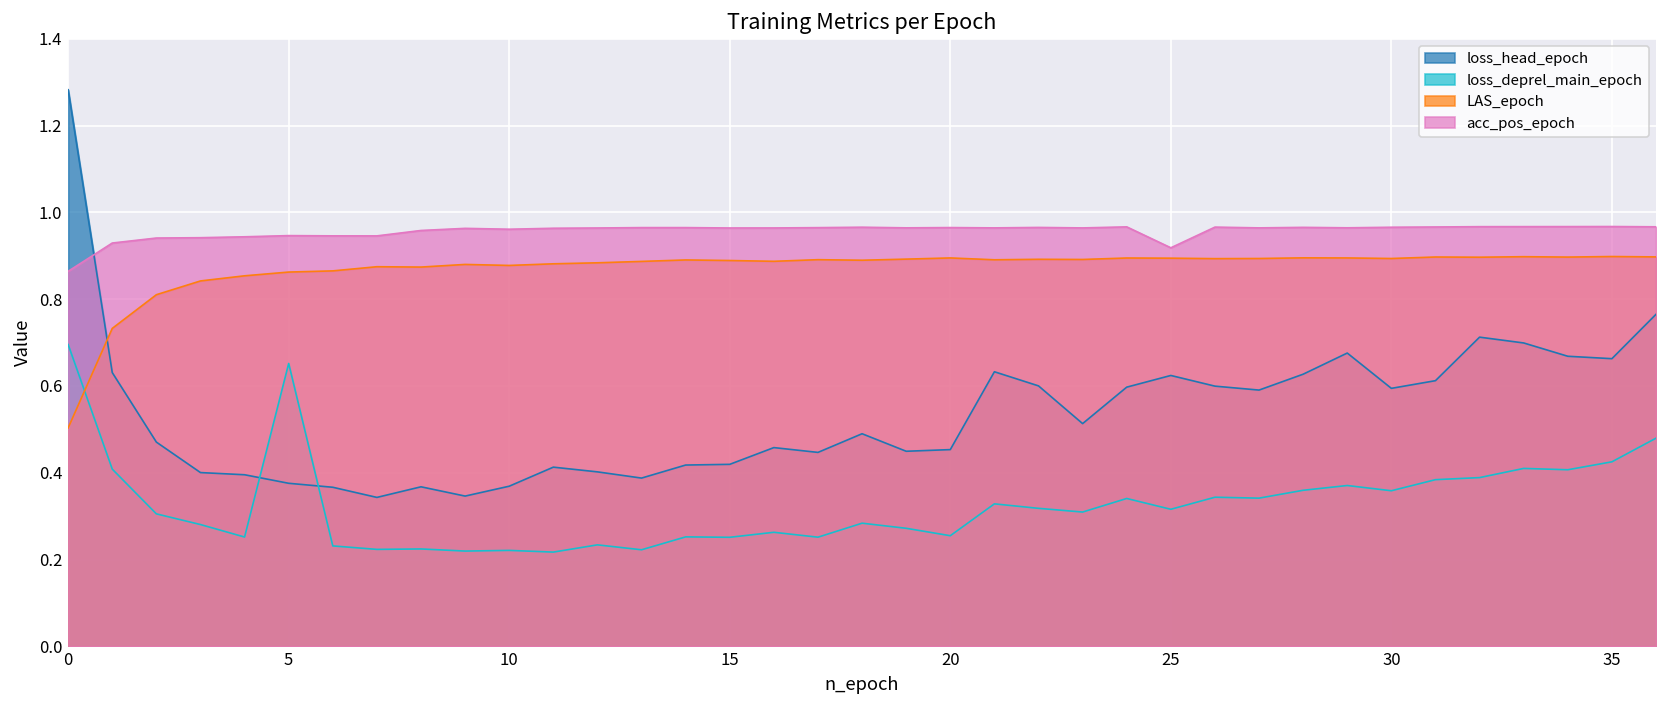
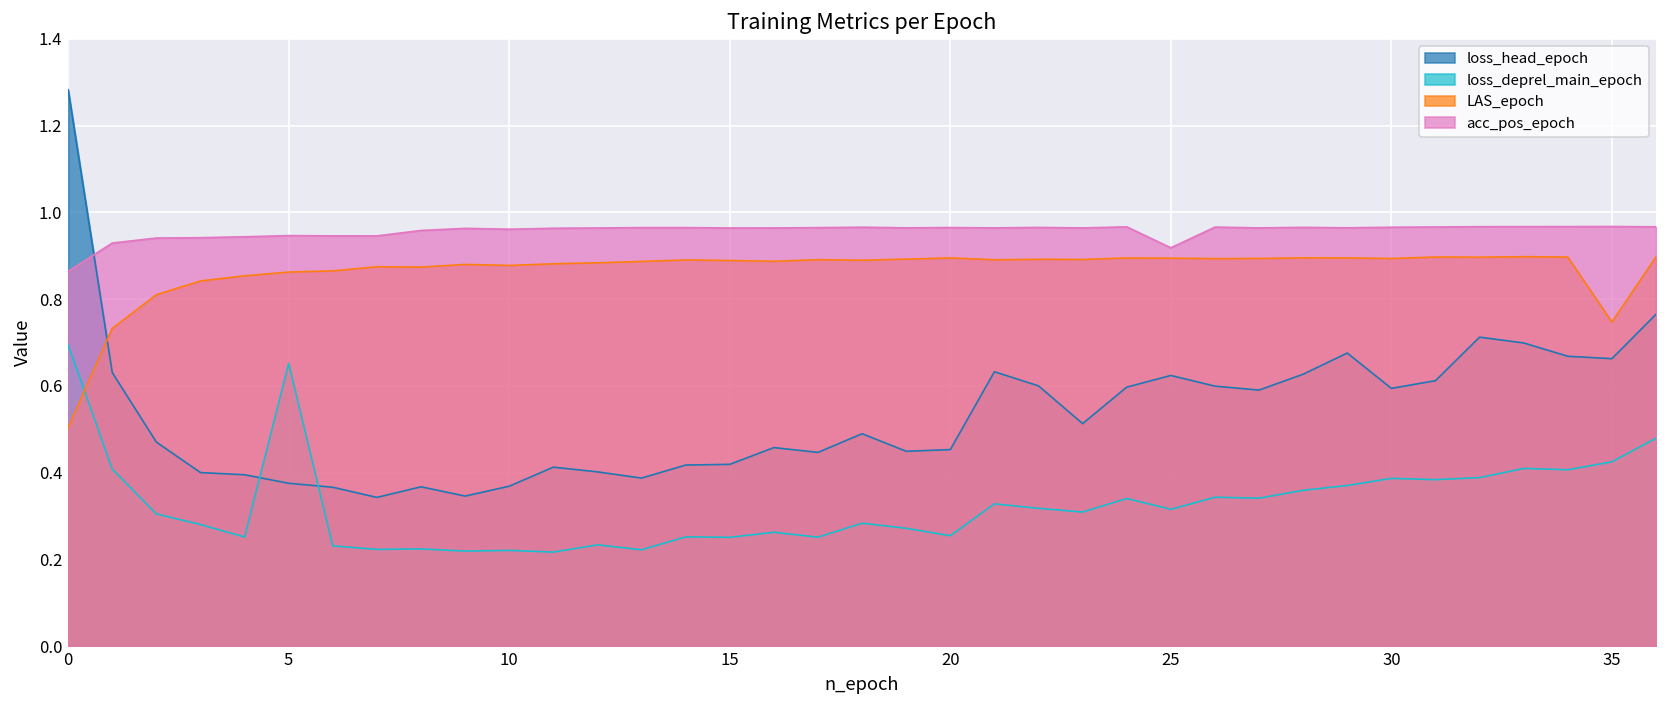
  {
    "loss_head_epoch": {
      "0": 1.28,
      "5": 0.38,
      "10": 0.37,
      "15": 0.42,
      "20": 0.45,
      "25": 0.62,
      "30": 0.59,
      "35": 0.66
    },
    "loss_deprel_main_epoch": {
      "0": 0.70,
      "5": 0.65,
      "10": 0.22,
      "15": 0.25,
      "20": 0.25,
      "25": 0.32,
-     "30": 0.36,
+     "30": 0.39,
      "35": 0.43
    },
    "LAS_epoch": {
      "0": 0.50,
      "5": 0.86,
      "10": 0.88,
      "15": 0.89,
      "20": 0.89,
      "25": 0.89,
      "30": 0.89,
-     "35": 0.90
+     "35": 0.75
    },
    "acc_pos_epoch": {
      "0": 0.86,
      "5": 0.95,
      "10": 0.96,
      "15": 0.96,
      "20": 0.96,
      "25": 0.92,
      "30": 0.97,
      "35": 0.97
    }
  }
